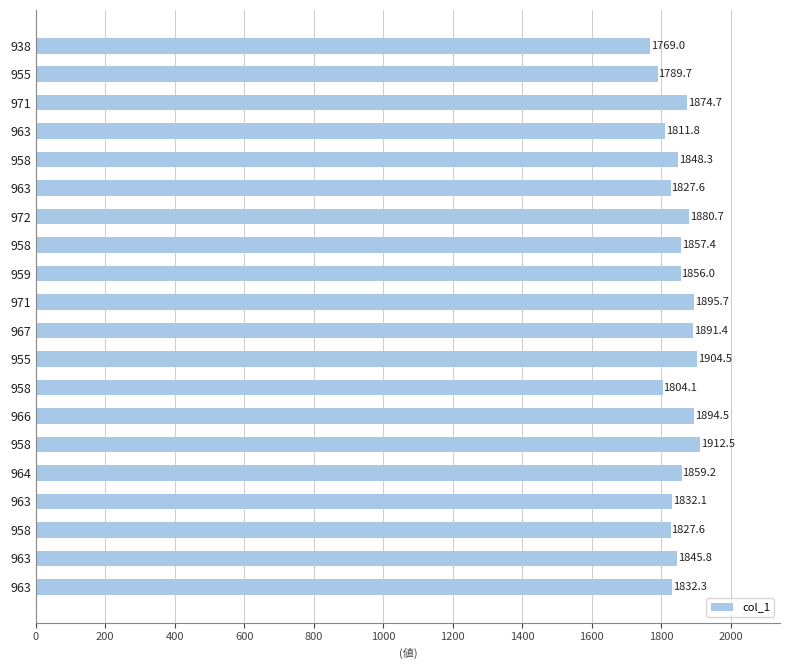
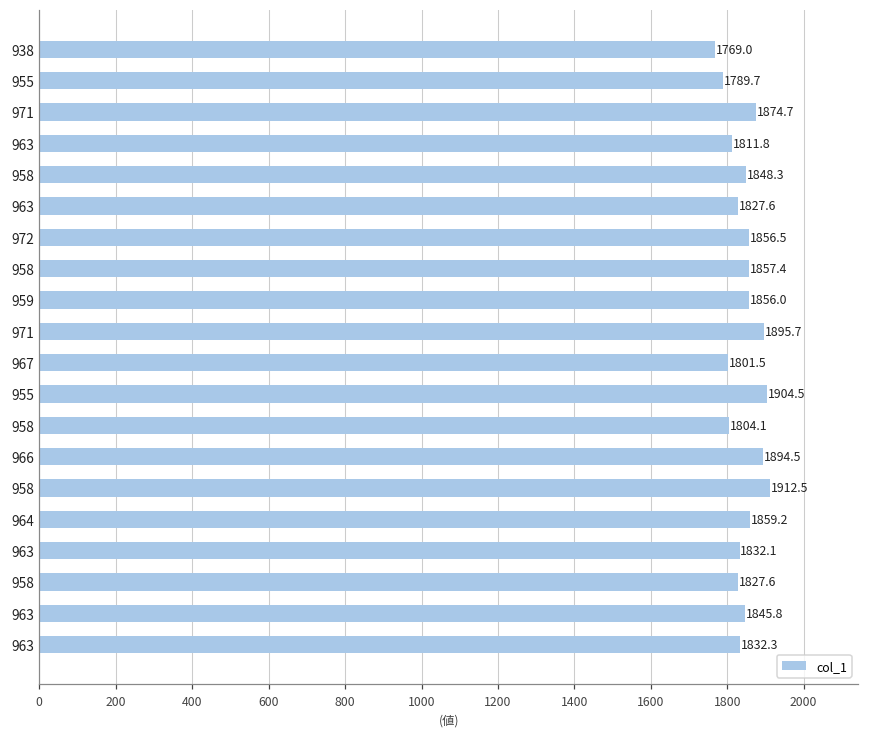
  {
    "938": 1769.0,
-   "972": 1880.7,
+   "972": 1856.5,
    "959": 1856.0,
-   "967": 1891.4,
+   "967": 1801.5,
    "966": 1894.5,
    "964": 1859.2
  }
